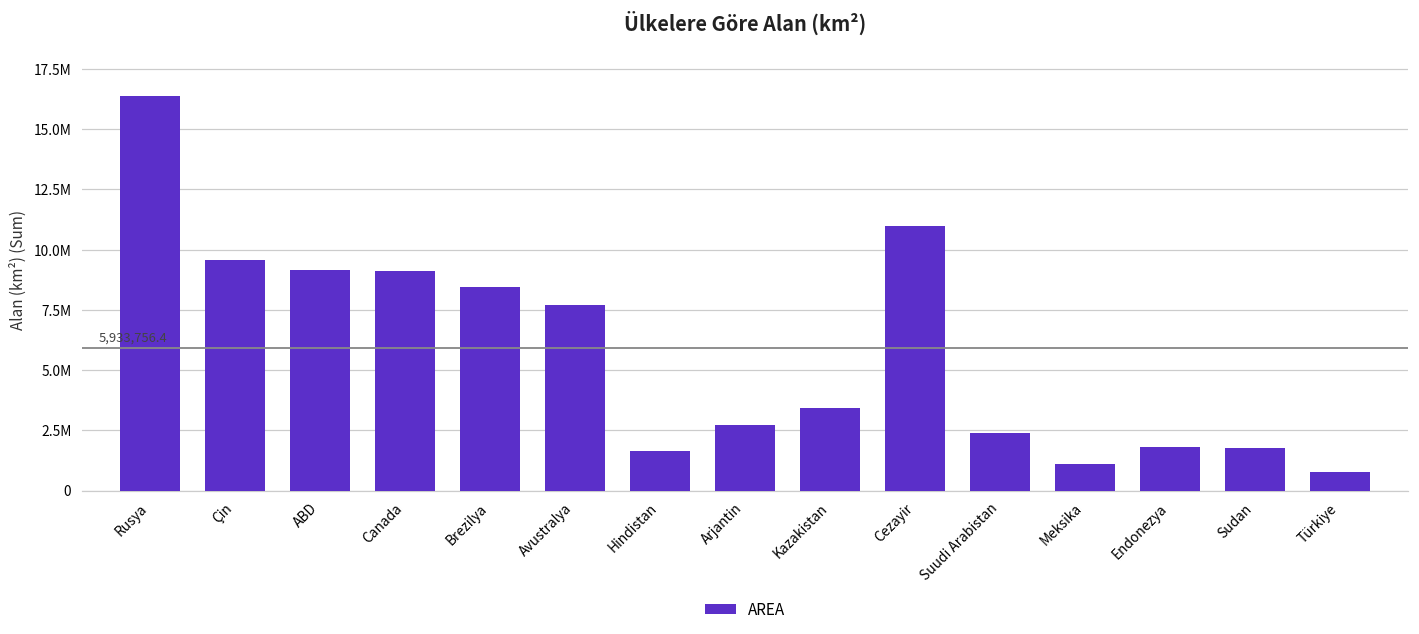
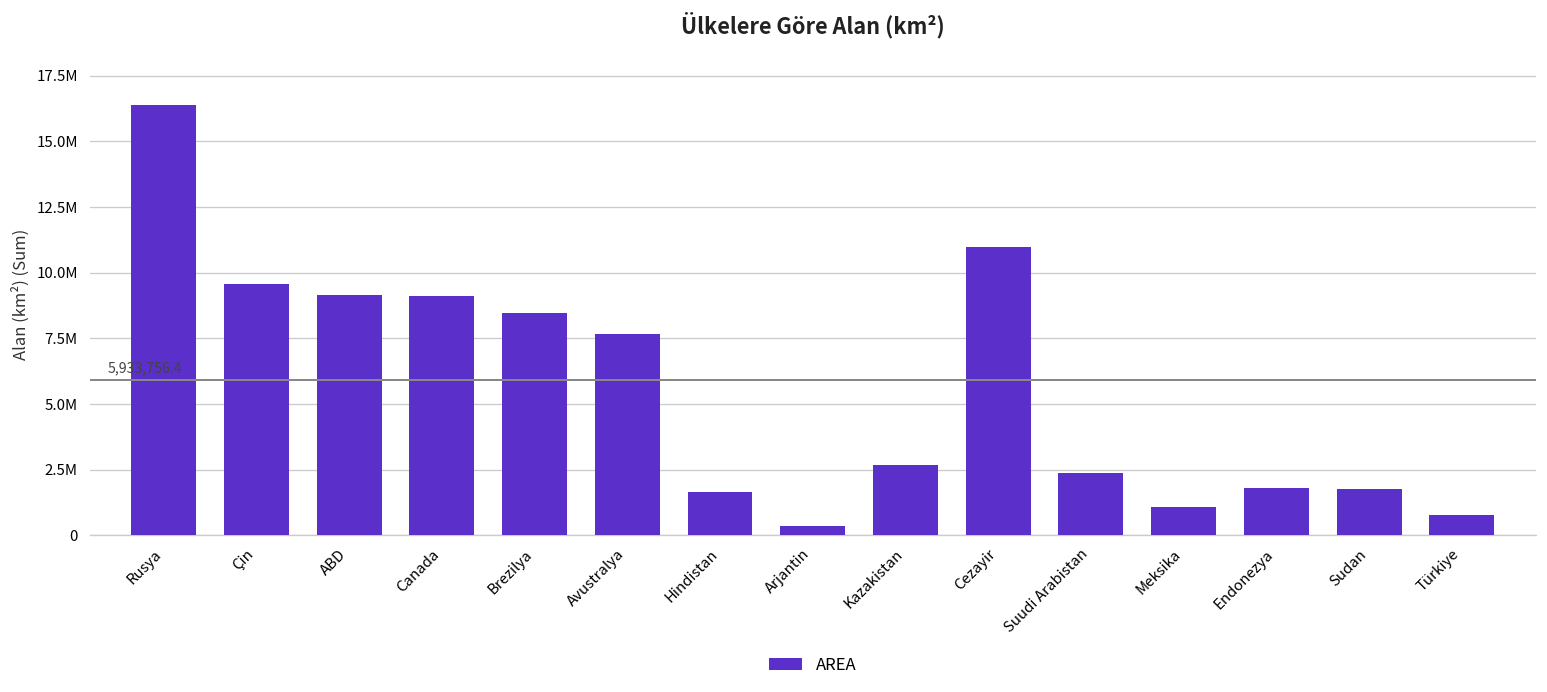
  {
    "Çin": 9600000,
    "ABD": 9200000,
    "Canada": 9100000,
    "Brezilya": 8500000,
    "Avustralya": 7700000,
    "Hindistan": 1600000,
-   "Arjantin": 2700000,
-   "Kazakistan": 3400000,
+   "Arjantin": 400000,
+   "Kazakistan": 2700000,
    "Cezayir": 11000000,
    "Suudi Arabistan": 2400000,
    "Meksika": 1100000,
    "Endonezya": 1800000,
    "Sudan": 1800000,
    "Türkiye": 800000
  }
